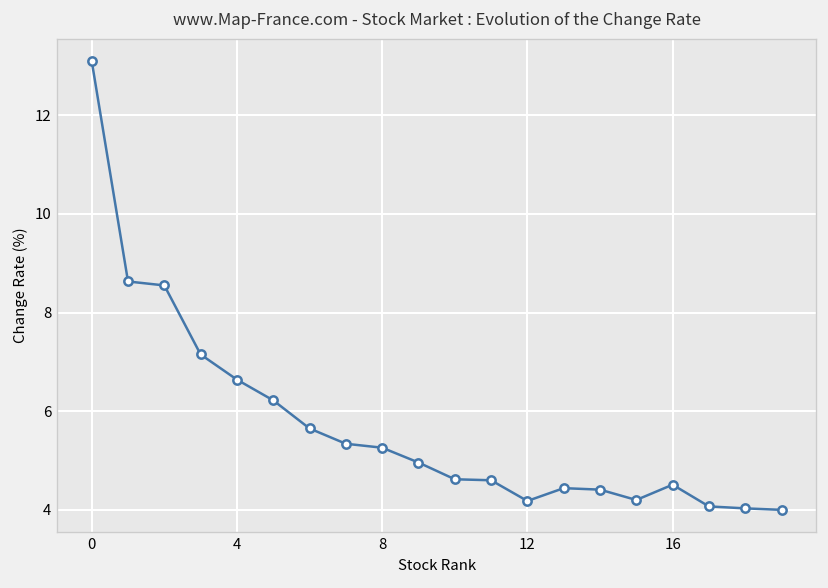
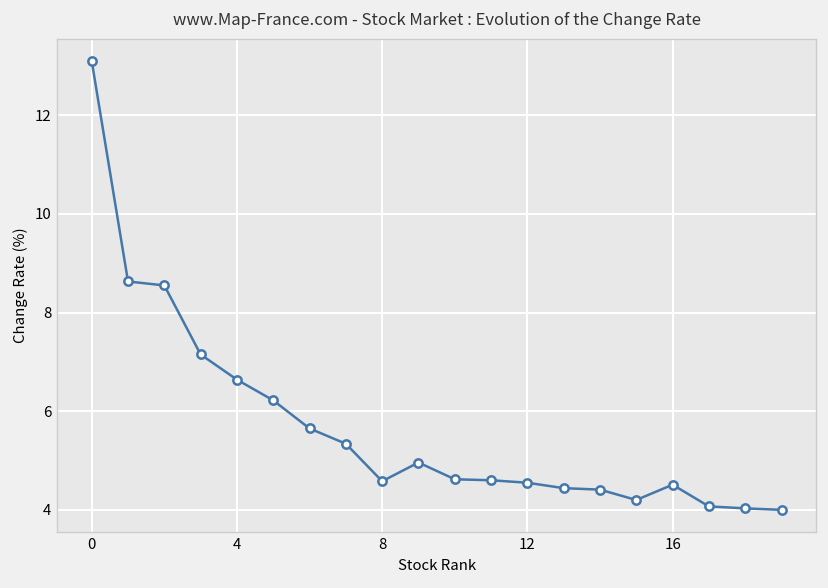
  {
    "0": 13.1,
    "4": 6.6,
-   "8": 5.3,
-   "12": 4.2,
+   "8": 4.6,
+   "12": 4.6,
    "16": 4.5
  }
